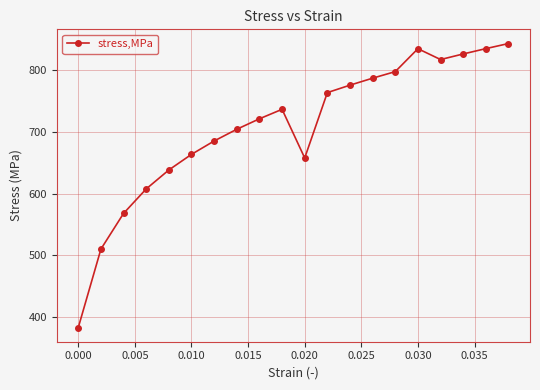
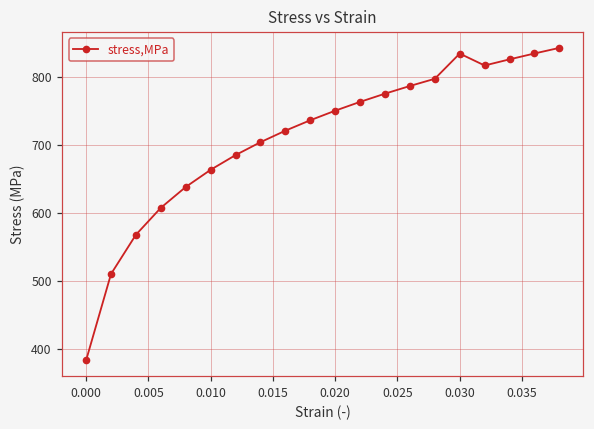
  {
    "0.000": 380,
    "0.010": 660,
-   "0.020": 660,
+   "0.020": 750,
    "0.030": 830
  }
